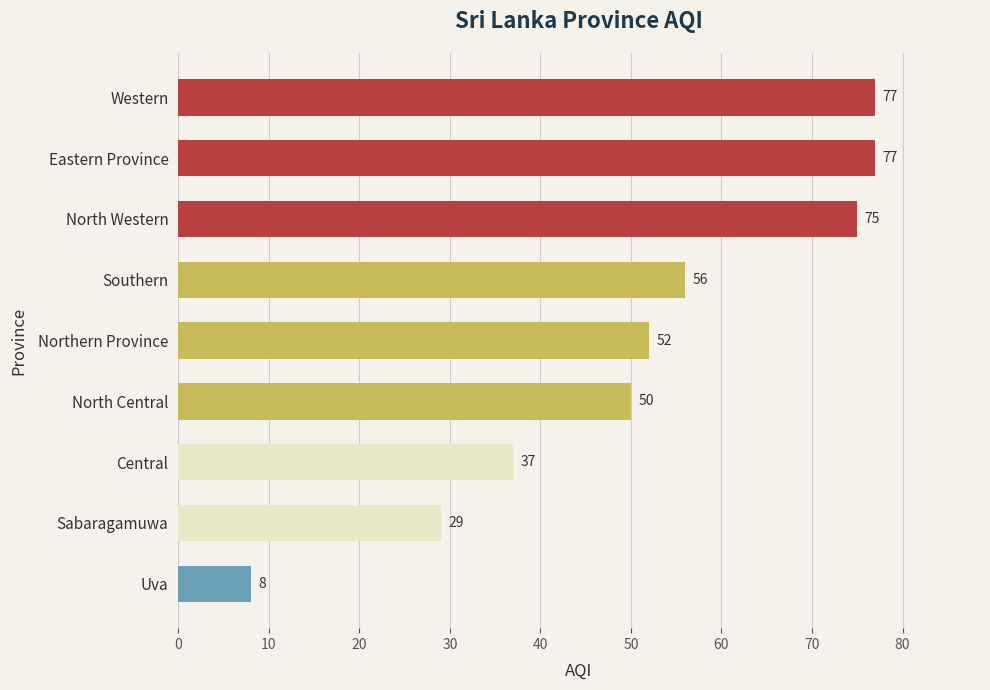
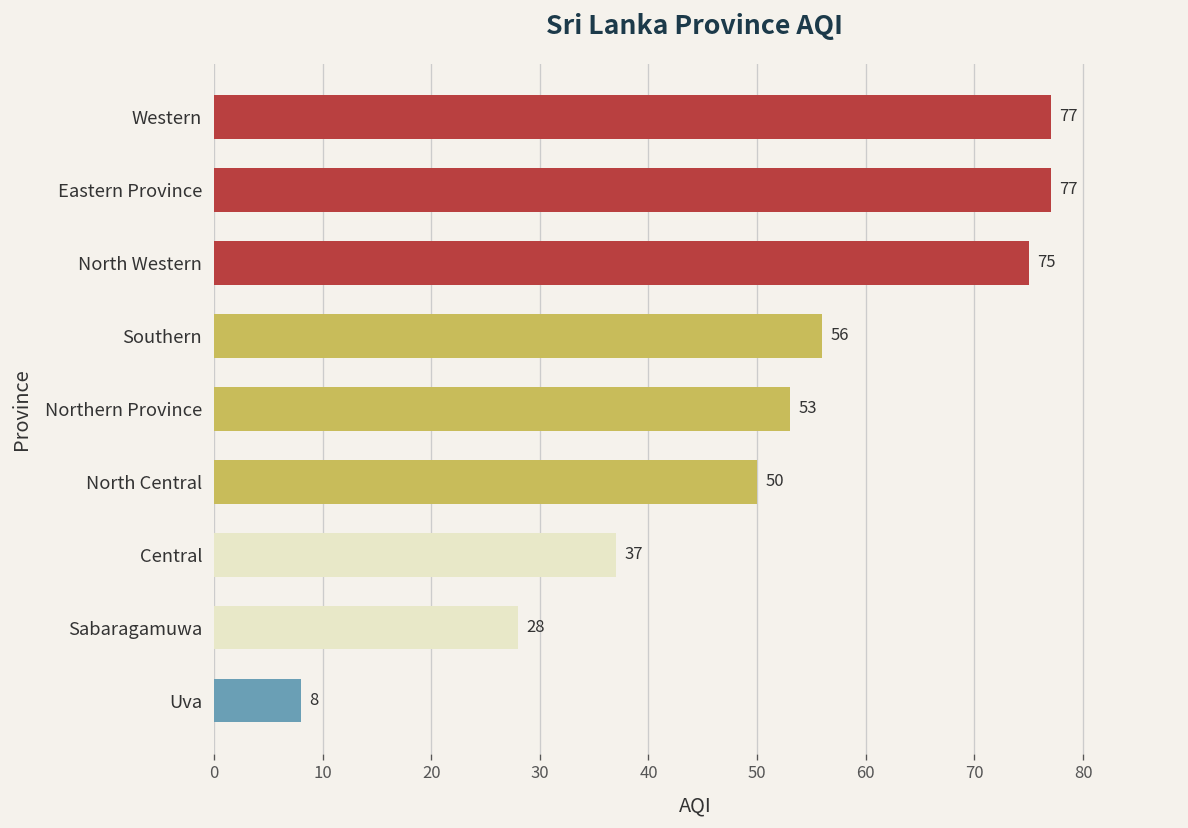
  {
    "Western": 77,
    "Eastern Province": 77,
    "North Western": 75,
    "Southern": 56,
-   "Northern Province": 52,
+   "Northern Province": 53,
    "North Central": 50,
    "Central": 37,
-   "Sabaragamuwa": 29,
+   "Sabaragamuwa": 28,
    "Uva": 8
  }
